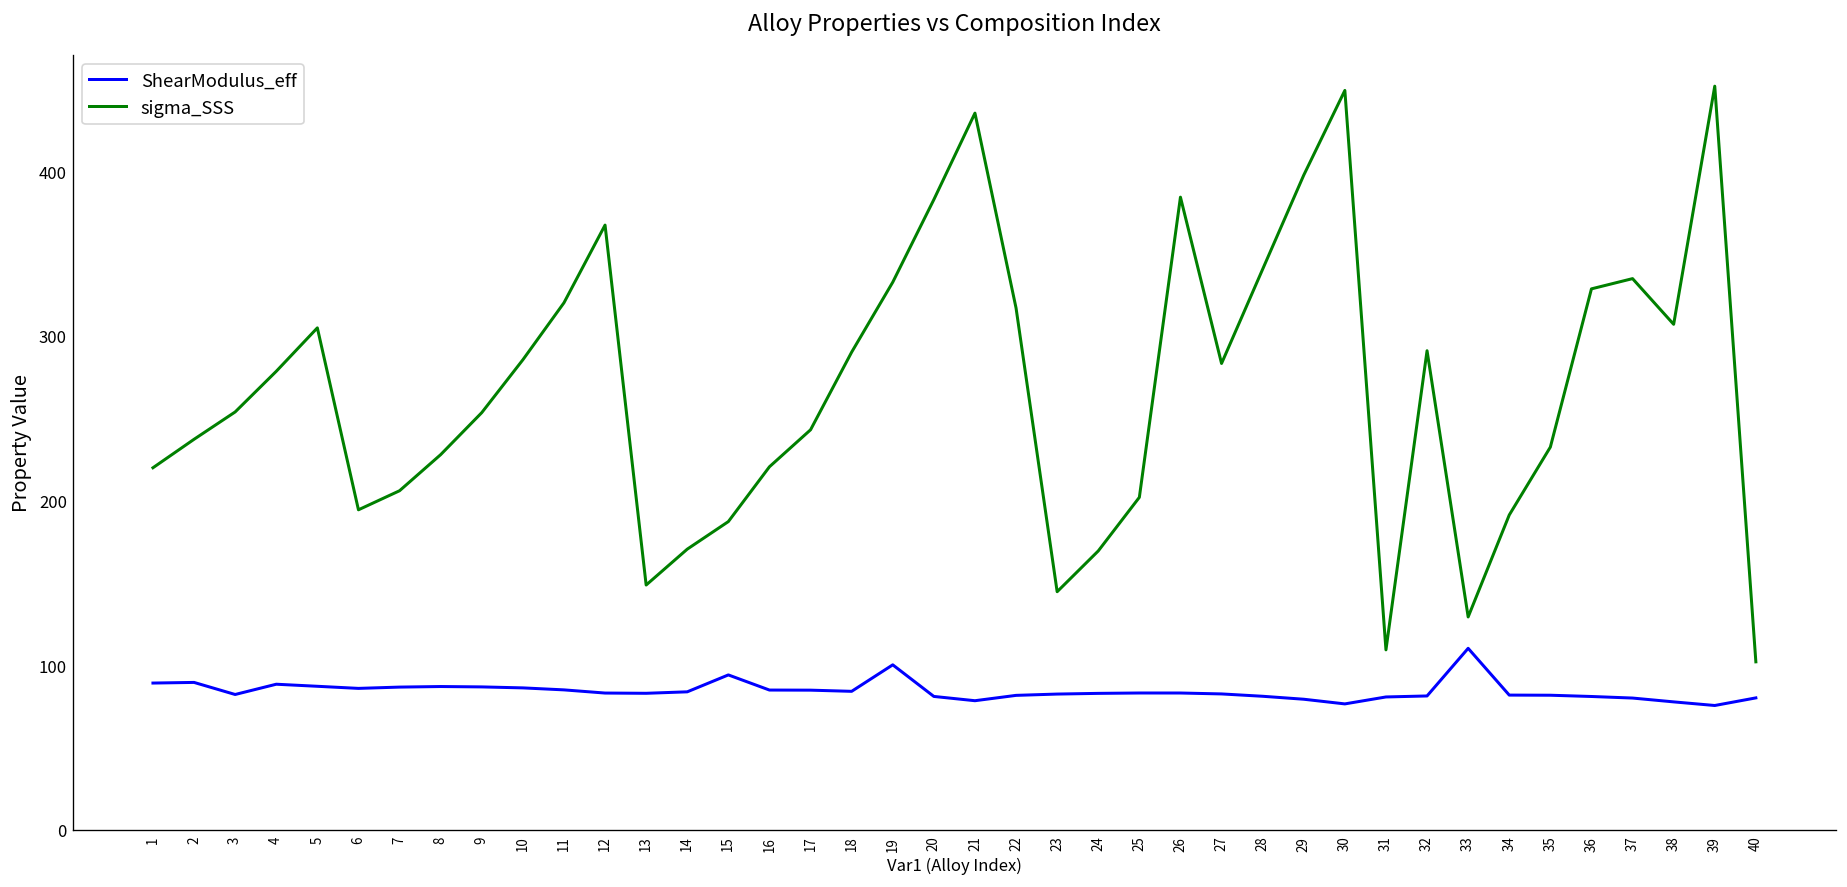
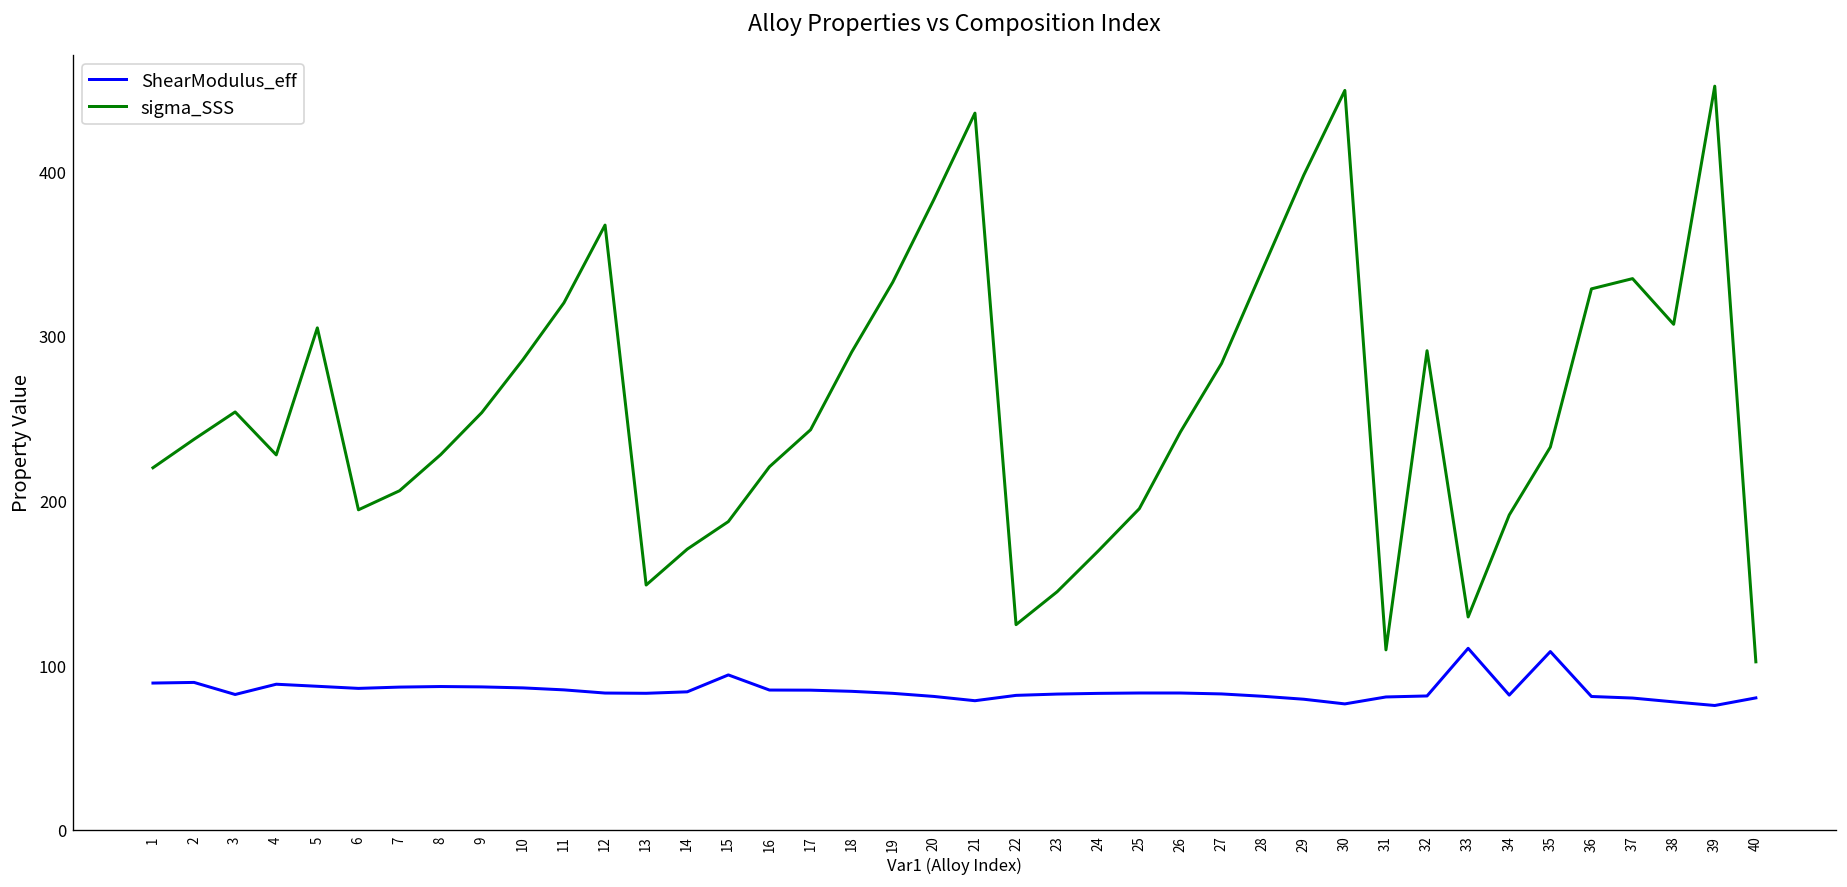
  {
    "ShearModulus_eff": {
      "1": 89,
      "2": 90,
      "3": 82,
      "4": 88,
      "5": 87,
      "6": 86,
      "7": 87,
      "8": 87,
      "9": 87,
      "10": 86,
      "11": 85,
      "12": 83,
      "13": 83,
      "14": 84,
      "15": 94,
      "16": 85,
      "17": 85,
      "18": 84,
-     "19": 100,
+     "19": 83,
      "20": 81,
      "21": 78,
      "22": 82,
      "23": 82,
      "24": 83,
      "25": 83,
      "26": 83,
      "27": 83,
      "28": 81,
      "29": 79,
      "30": 76,
      "31": 81,
      "32": 81,
      "33": 110,
      "34": 82,
-     "35": 82,
+     "35": 108,
      "36": 81,
      "37": 80,
      "38": 78,
      "39": 76,
      "40": 80
    },
    "sigma_SSS": {
      "1": 220,
      "2": 237,
      "3": 254,
-     "4": 279,
+     "4": 228,
      "5": 305,
      "6": 194,
      "7": 206,
      "8": 228,
      "9": 253,
      "10": 286,
      "11": 320,
      "12": 367,
      "13": 149,
      "14": 170,
      "15": 187,
      "16": 221,
      "17": 243,
      "18": 290,
      "19": 333,
      "20": 383,
      "21": 435,
-     "22": 317,
+     "22": 125,
      "23": 145,
      "24": 169,
-     "25": 202,
-     "26": 384,
+     "25": 195,
+     "26": 242,
      "27": 283,
      "28": 341,
      "29": 398,
      "30": 449,
      "31": 109,
      "32": 291,
      "33": 129,
      "34": 191,
      "35": 233,
      "36": 329,
      "37": 335,
      "38": 307,
      "39": 452,
      "40": 102
    }
  }
